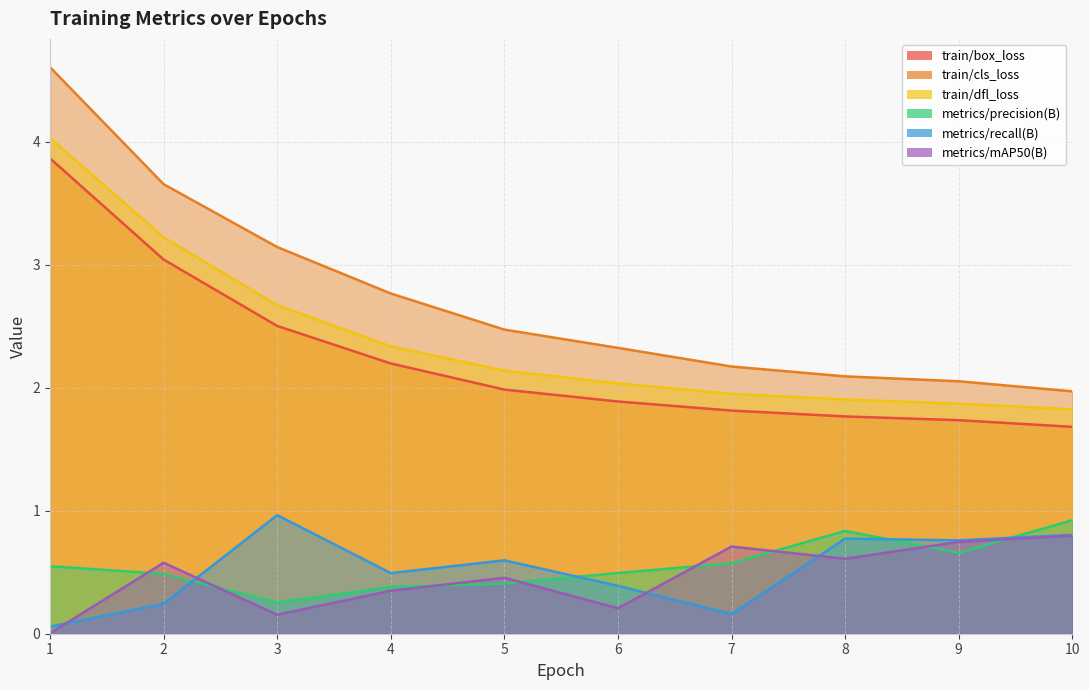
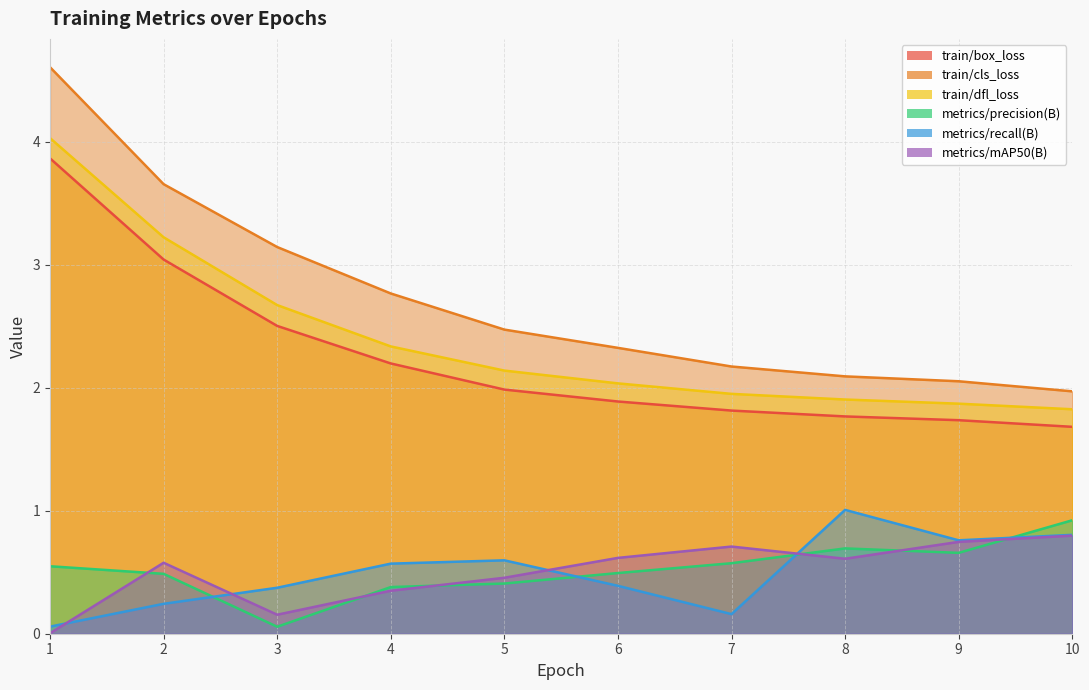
  {
    "metrics/precision(B)": {
      "1": 0.55,
      "2": 0.49,
-     "3": 0.25,
+     "3": 0.06,
      "4": 0.38,
      "5": 0.41,
      "6": 0.49,
      "7": 0.57,
-     "8": 0.84,
+     "8": 0.69,
      "9": 0.66,
      "10": 0.92
    },
    "metrics/recall(B)": {
      "1": 0.06,
      "2": 0.24,
-     "3": 0.96,
-     "4": 0.49,
+     "3": 0.37,
+     "4": 0.57,
      "5": 0.60,
      "6": 0.39,
      "7": 0.16,
-     "8": 0.77
+     "8": 1.01
    },
    "metrics/mAP50(B)": {
      "1": 0.00,
      "2": 0.58,
      "3": 0.15,
      "4": 0.35,
      "5": 0.45,
-     "6": 0.21,
+     "6": 0.62,
      "7": 0.71,
      "8": 0.61
    }
  }
